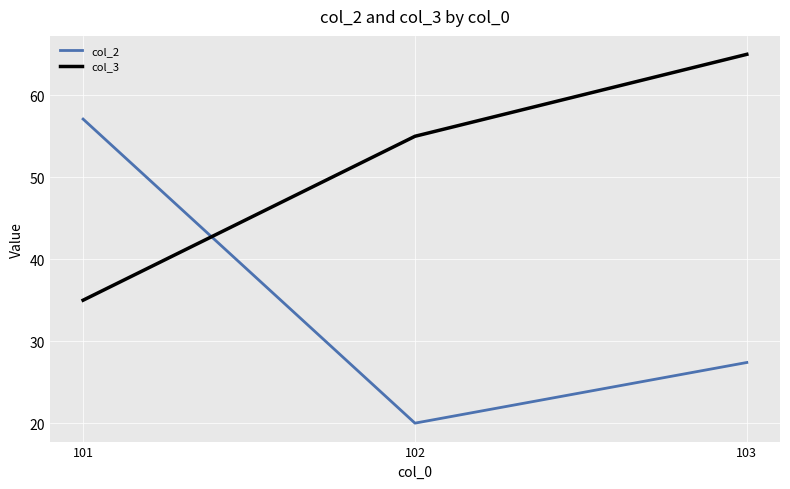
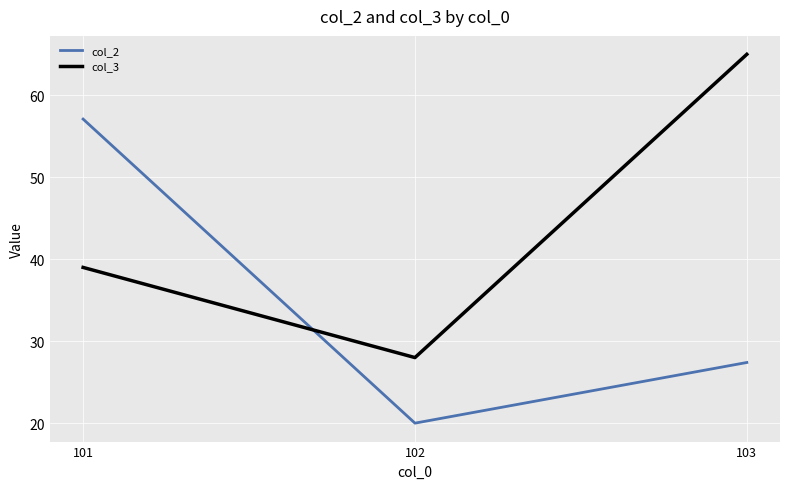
  {
    "col_2": {
      "101": 57,
      "102": 20,
      "103": 27
    },
    "col_3": {
-     "101": 35,
-     "102": 55,
+     "101": 39,
+     "102": 28,
      "103": 65
    }
  }
